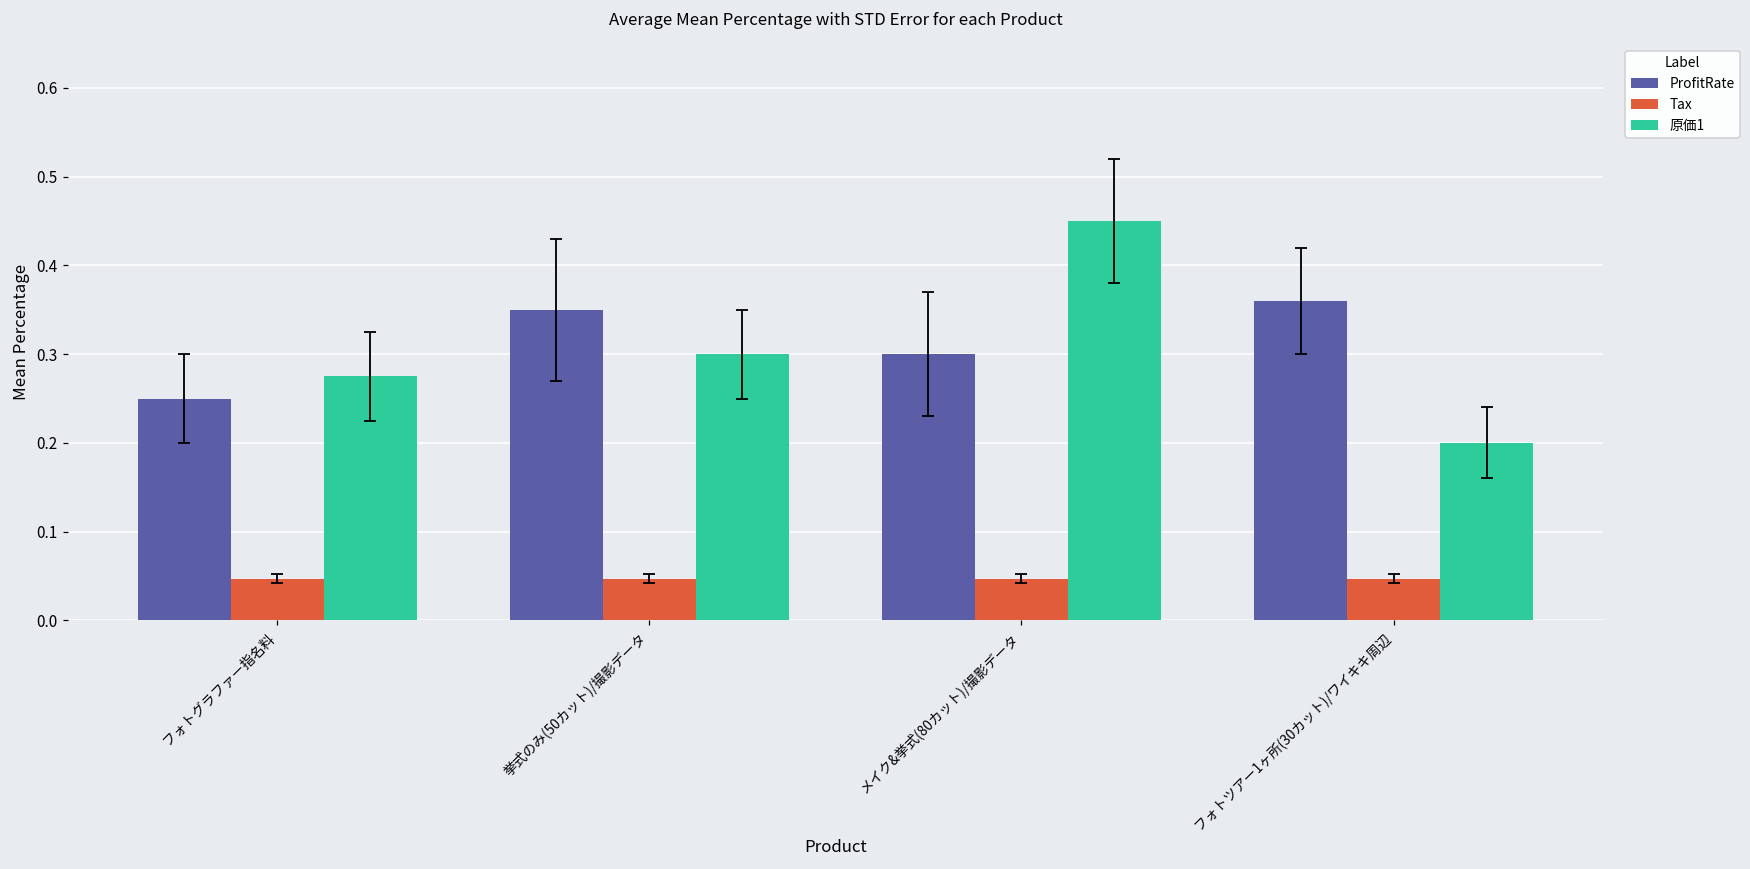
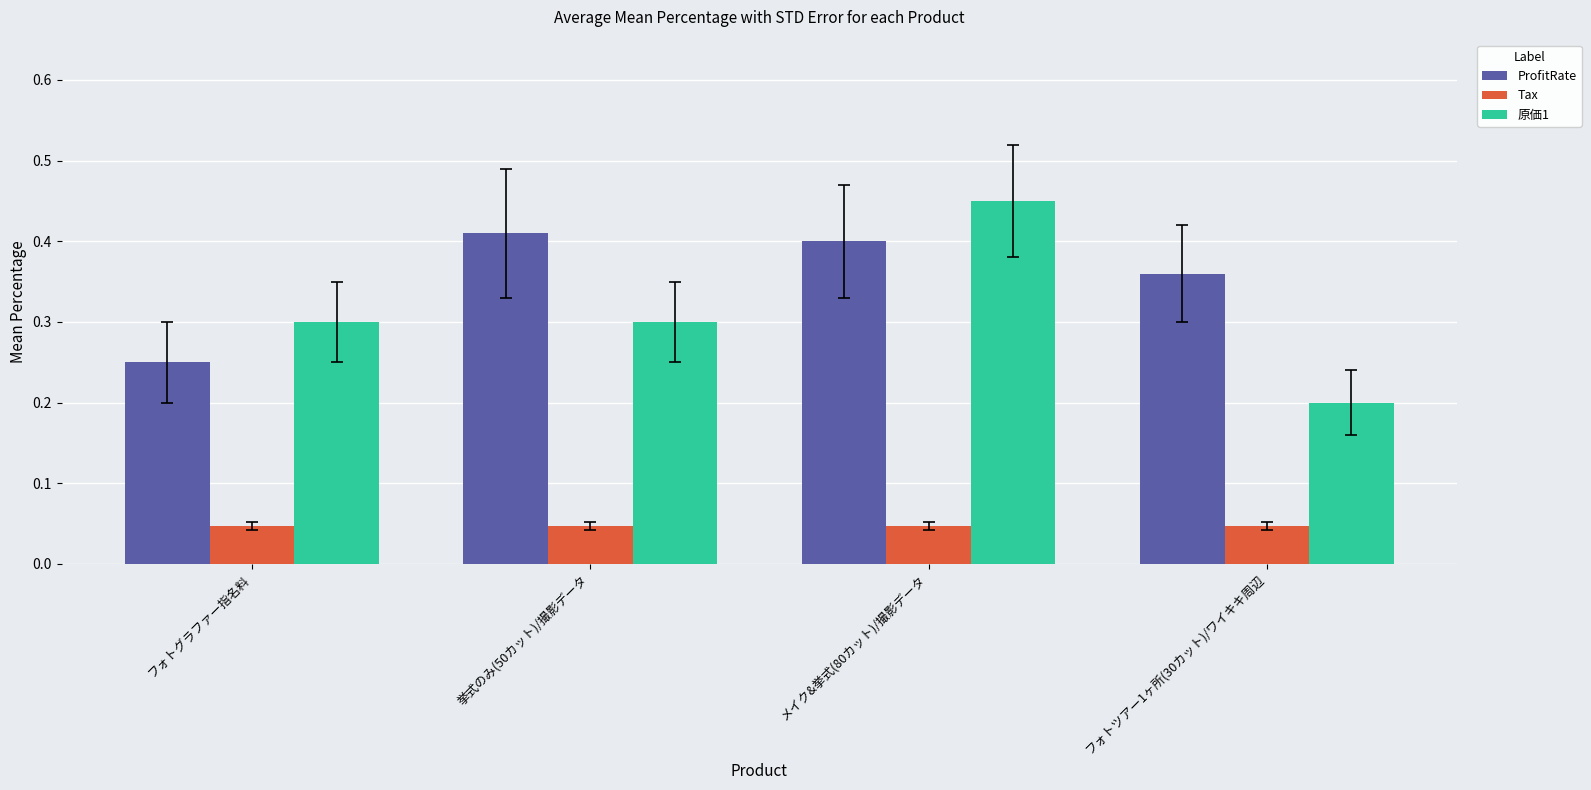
  {
    "ProfitRate": {
      "フォトグラファー指名料": 0.25,
-     "挙式のみ(50カット)/撮影データ": 0.35,
-     "メイク&挙式(80カット)/撮影データ": 0.3,
+     "挙式のみ(50カット)/撮影データ": 0.41,
+     "メイク&挙式(80カット)/撮影データ": 0.4,
      "フォトツアー1ヶ所(30カット)/ワイキキ周辺": 0.36
    },
    "Tax": {
      "フォトグラファー指名料": 0.05,
      "挙式のみ(50カット)/撮影データ": 0.05,
      "メイク&挙式(80カット)/撮影データ": 0.05,
      "フォトツアー1ヶ所(30カット)/ワイキキ周辺": 0.05
    },
    "原価1": {
-     "フォトグラファー指名料": 0.28,
+     "フォトグラファー指名料": 0.30,
      "挙式のみ(50カット)/撮影データ": 0.30,
      "メイク&挙式(80カット)/撮影データ": 0.45,
      "フォトツアー1ヶ所(30カット)/ワイキキ周辺": 0.20
    }
  }
